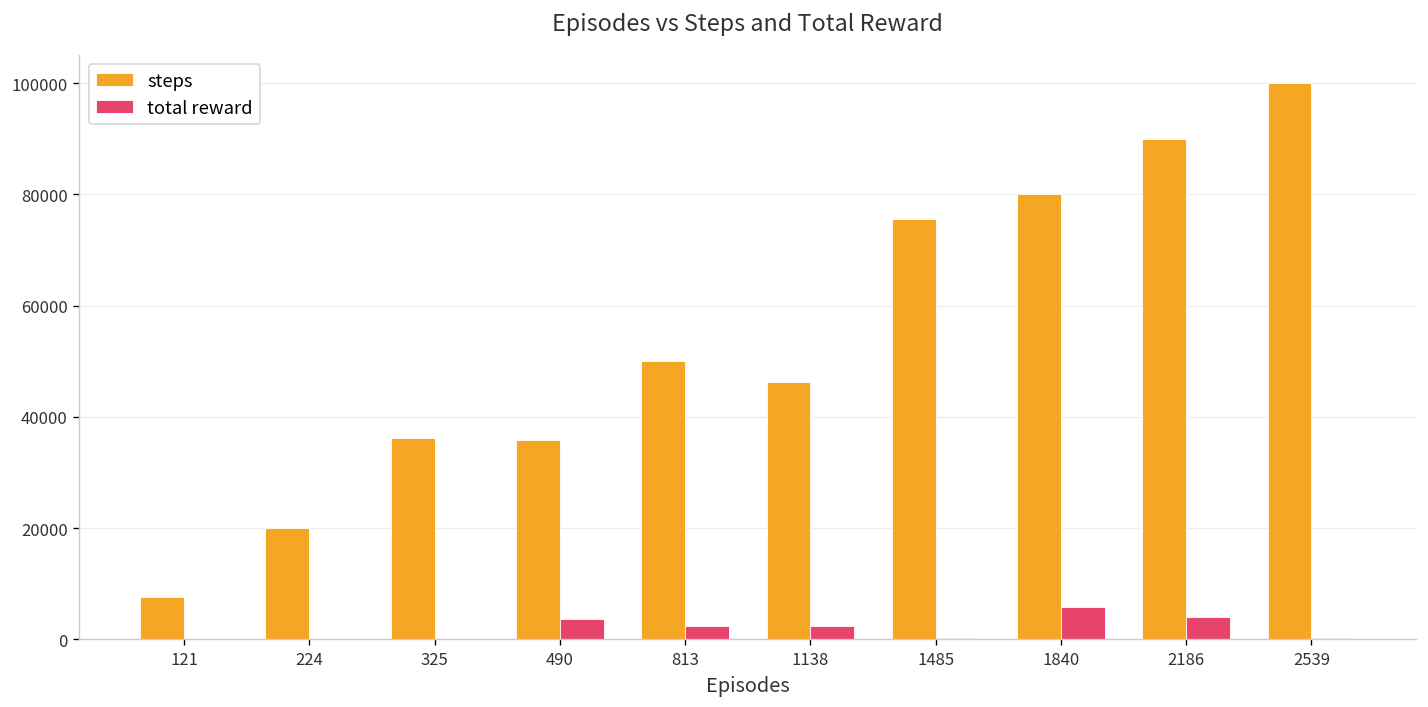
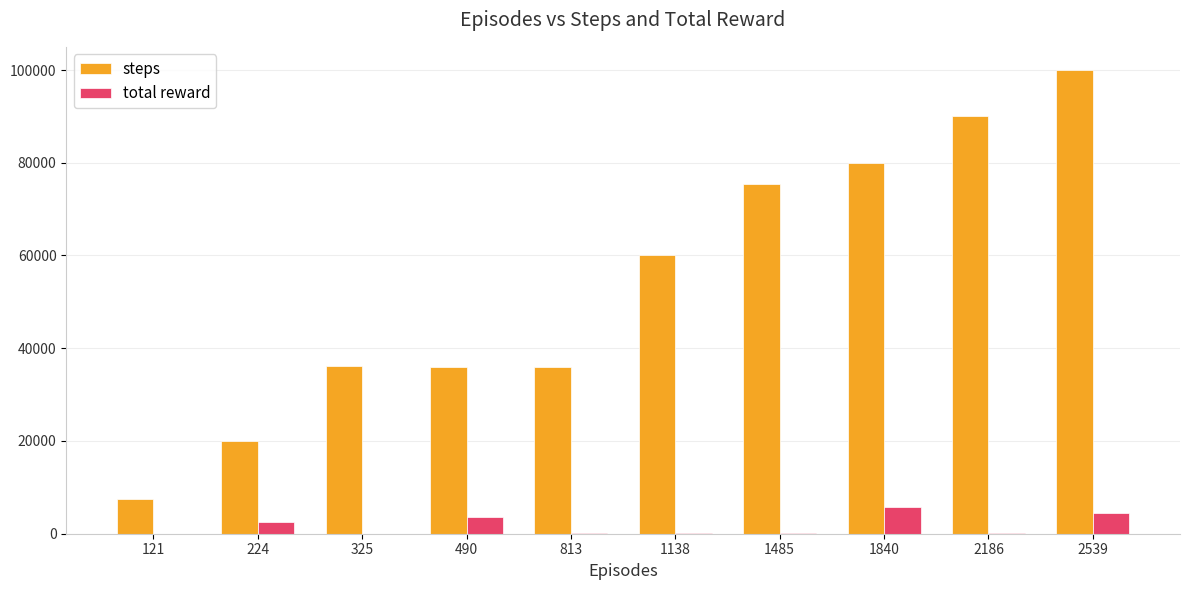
  {
    "steps": {
      "121": 8000,
      "224": 20000,
      "325": 36000,
      "490": 36000,
-     "813": 50000,
-     "1138": 46000,
+     "813": 36000,
+     "1138": 60000,
      "1485": 76000,
      "1840": 80000,
      "2186": 90000,
      "2539": 100000
    },
    "total reward": {
-     "224": 0,
+     "224": 2000,
      "490": 4000,
-     "813": 2000,
-     "1138": 2000,
+     "813": 0,
+     "1138": 0,
      "1840": 6000,
-     "2186": 4000,
-     "2539": 0
+     "2186": 0,
+     "2539": 5000
    }
  }
